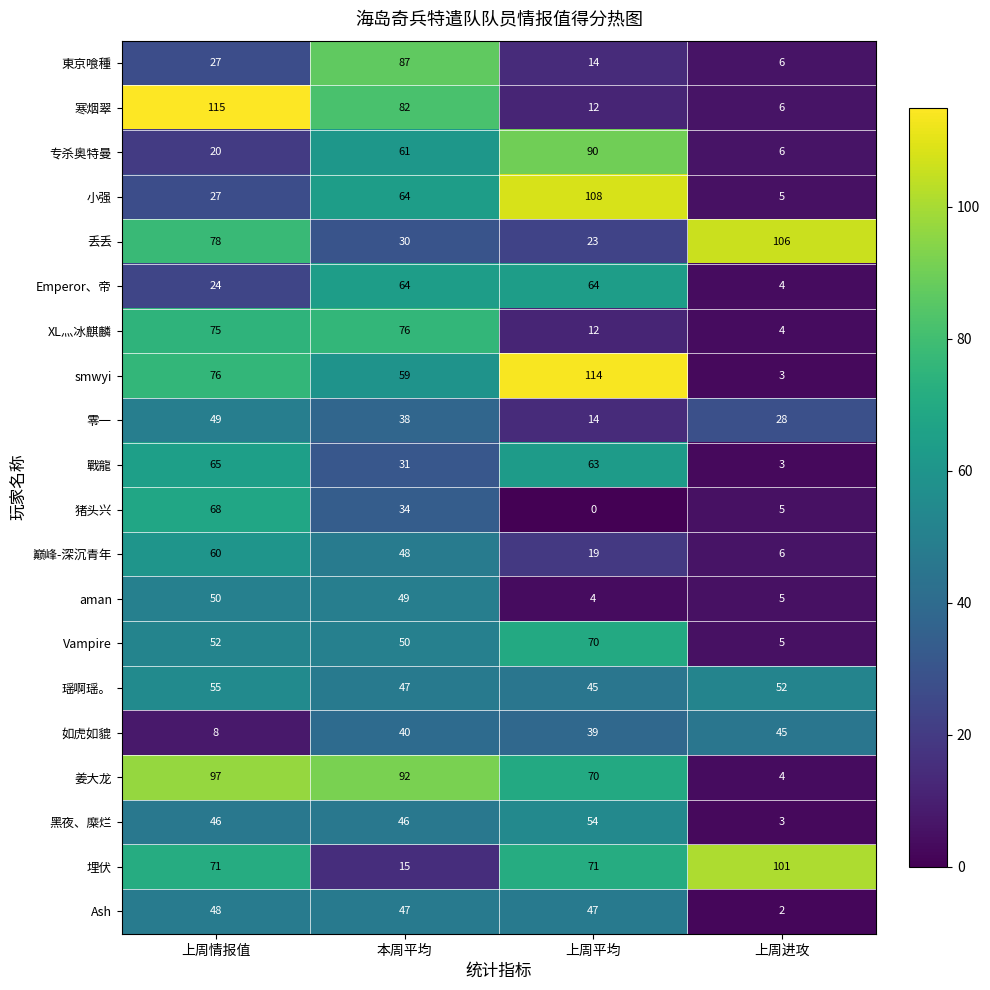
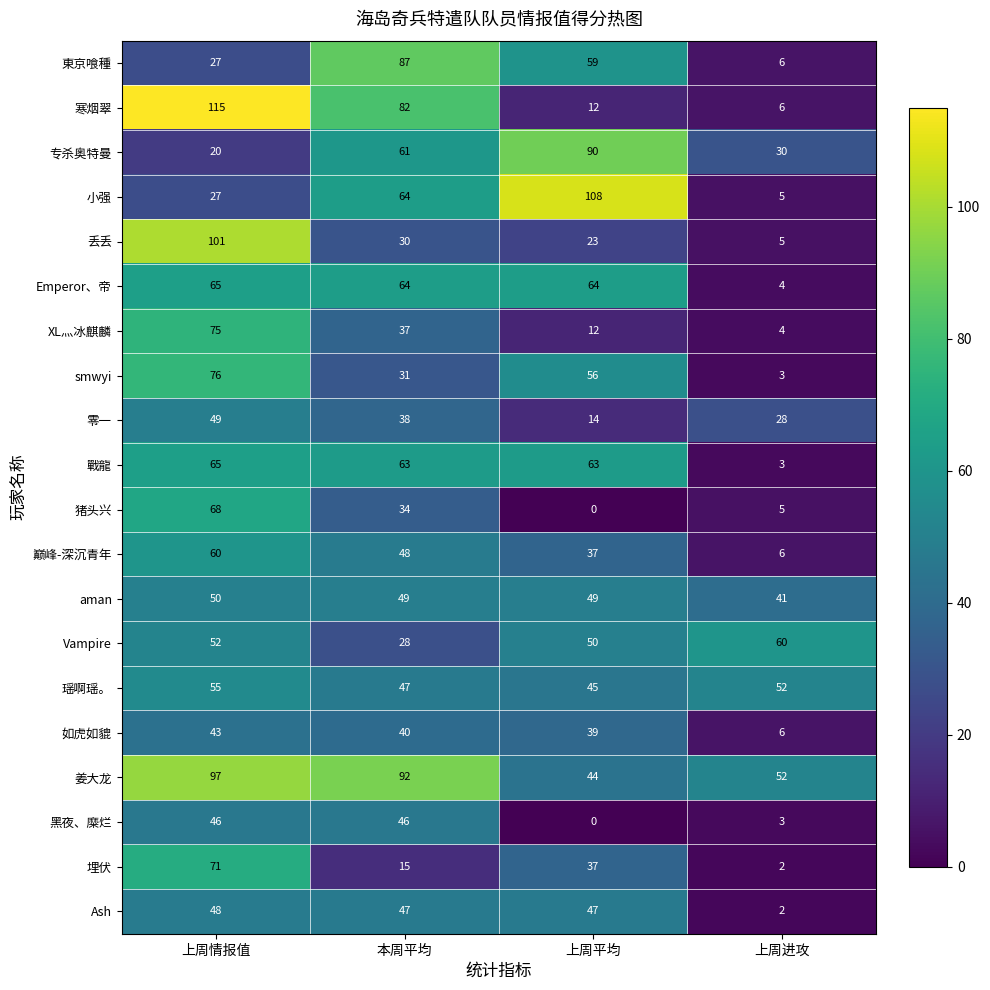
  {
    "東京喰種": {
      "上周情报值": 27,
      "本周平均": 87,
-     "上周平均": 14,
+     "上周平均": 59,
      "上周进攻": 6
    },
    "寒烟翠": {
      "上周情报值": 115,
      "本周平均": 82,
      "上周平均": 12,
      "上周进攻": 6
    },
    "专杀奥特曼": {
      "上周情报值": 20,
      "本周平均": 61,
      "上周平均": 90,
-     "上周进攻": 6
+     "上周进攻": 30
    },
    "小强": {
      "上周情报值": 27,
      "本周平均": 64,
      "上周平均": 108,
      "上周进攻": 5
    },
    "丢丢": {
-     "上周情报值": 78,
+     "上周情报值": 101,
      "本周平均": 30,
      "上周平均": 23,
-     "上周进攻": 106
+     "上周进攻": 5
    },
    "Emperor、帝": {
-     "上周情报值": 24,
+     "上周情报值": 65,
      "本周平均": 64,
      "上周平均": 64,
      "上周进攻": 4
    },
    "XL灬冰麒麟": {
      "上周情报值": 75,
-     "本周平均": 76,
+     "本周平均": 37,
      "上周平均": 12,
      "上周进攻": 4
    },
    "smwyi": {
      "上周情报值": 76,
-     "本周平均": 59,
-     "上周平均": 114,
+     "本周平均": 31,
+     "上周平均": 56,
      "上周进攻": 3
    },
    "零一": {
      "上周情报值": 49,
      "本周平均": 38,
      "上周平均": 14,
      "上周进攻": 28
    },
    "戰龍": {
      "上周情报值": 65,
-     "本周平均": 31,
+     "本周平均": 63,
      "上周平均": 63,
      "上周进攻": 3
    },
    "猪头兴": {
      "上周情报值": 68,
      "本周平均": 34,
      "上周平均": 0,
      "上周进攻": 5
    },
    "巅峰-深沉青年": {
      "上周情报值": 60,
      "本周平均": 48,
-     "上周平均": 19,
+     "上周平均": 37,
      "上周进攻": 6
    },
    "aman": {
      "上周情报值": 50,
      "本周平均": 49,
-     "上周平均": 4,
-     "上周进攻": 5
+     "上周平均": 49,
+     "上周进攻": 41
    },
    "Vampire": {
      "上周情报值": 52,
-     "本周平均": 50,
-     "上周平均": 70,
-     "上周进攻": 5
+     "本周平均": 28,
+     "上周平均": 50,
+     "上周进攻": 60
    },
    "瑶啊瑶。": {
      "上周情报值": 55,
      "本周平均": 47,
      "上周平均": 45,
      "上周进攻": 52
    },
    "如虎如貔": {
-     "上周情报值": 8,
+     "上周情报值": 43,
      "本周平均": 40,
      "上周平均": 39,
-     "上周进攻": 45
+     "上周进攻": 6
    },
    "姜大龙": {
      "上周情报值": 97,
      "本周平均": 92,
-     "上周平均": 70,
-     "上周进攻": 4
+     "上周平均": 44,
+     "上周进攻": 52
    },
    "黑夜、糜烂": {
      "上周情报值": 46,
      "本周平均": 46,
-     "上周平均": 54,
+     "上周平均": 0,
      "上周进攻": 3
    },
    "埋伏": {
      "上周情报值": 71,
      "本周平均": 15,
-     "上周平均": 71,
-     "上周进攻": 101
+     "上周平均": 37,
+     "上周进攻": 2
    },
    "Ash": {
      "上周情报值": 48,
      "本周平均": 47,
      "上周平均": 47,
      "上周进攻": 2
    }
  }
